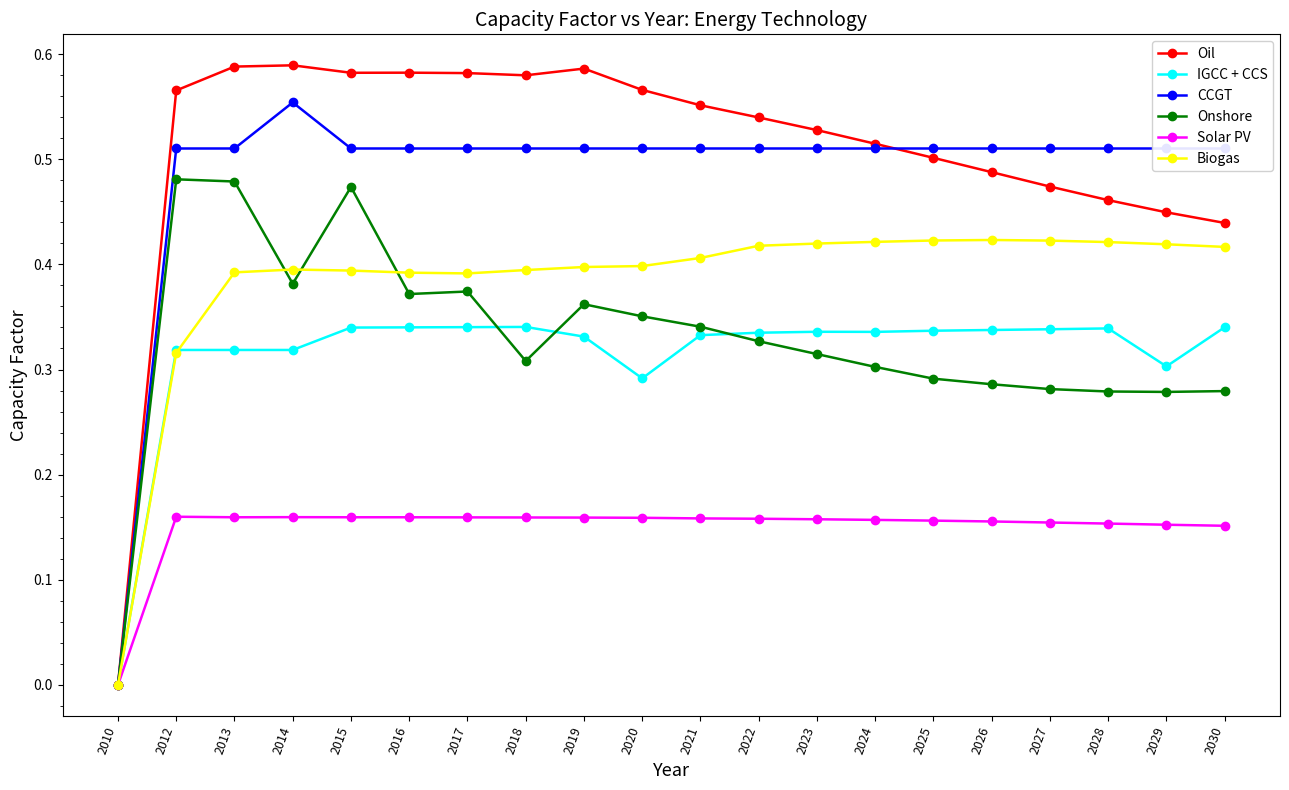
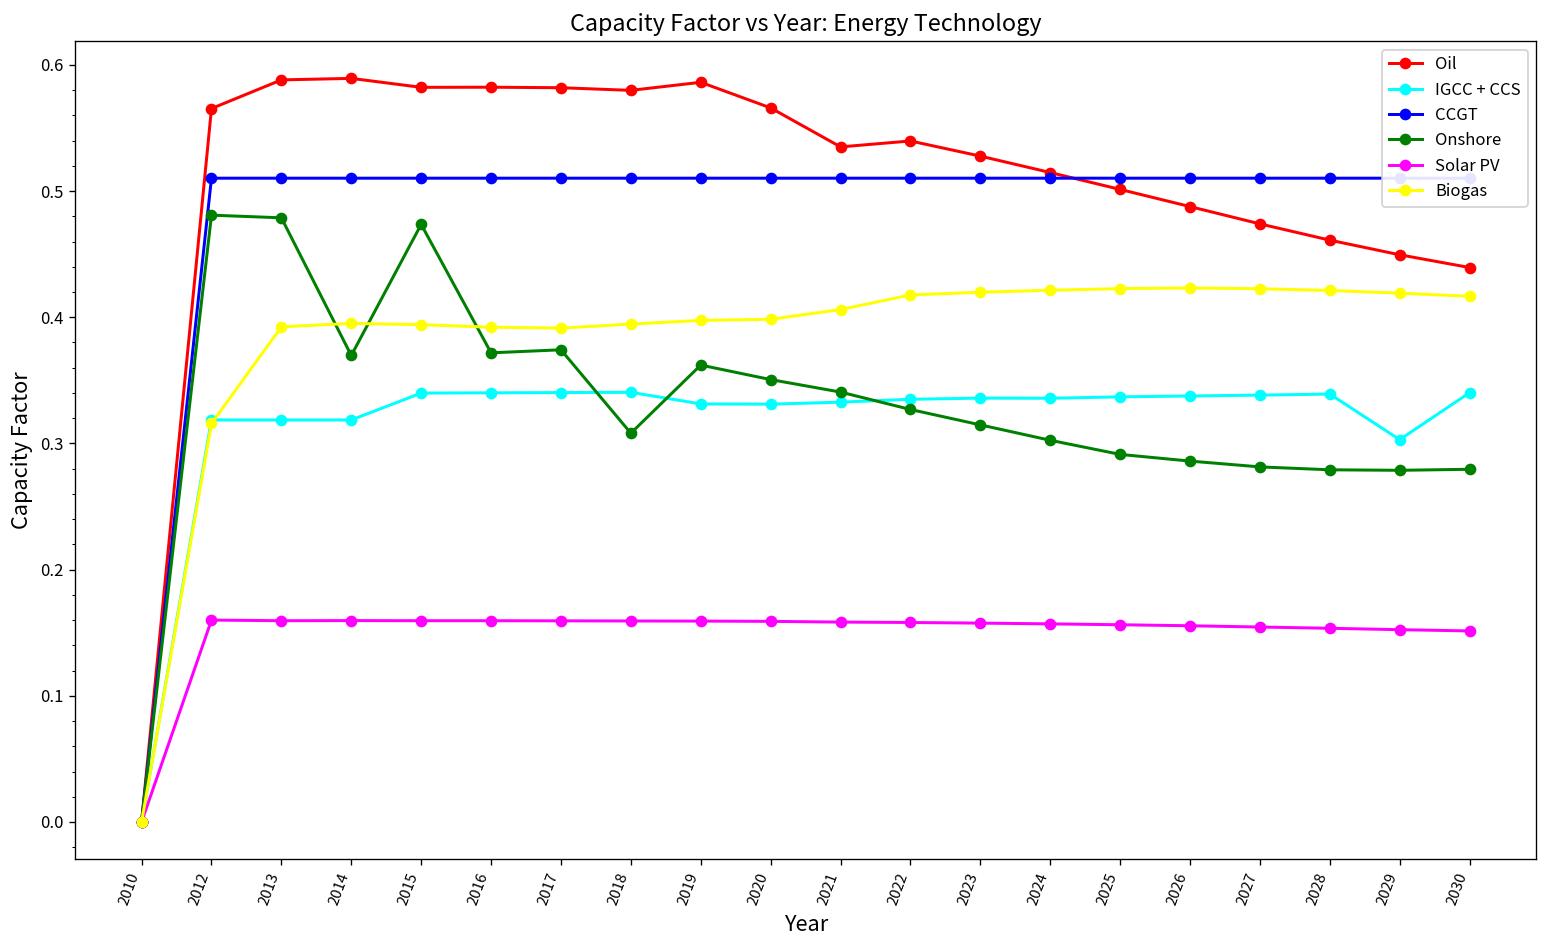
  {
    "Oil": {
      "2012": 0.565,
      "2013": 0.588,
      "2014": 0.589,
      "2015": 0.582,
      "2016": 0.582,
      "2017": 0.582,
      "2018": 0.580,
      "2019": 0.586,
      "2020": 0.566,
-     "2021": 0.551,
+     "2021": 0.535,
      "2022": 0.540,
      "2023": 0.528,
      "2024": 0.515,
      "2025": 0.501,
      "2026": 0.488,
      "2027": 0.474,
      "2028": 0.461,
      "2029": 0.450,
      "2030": 0.439
    },
    "IGCC + CCS": {
      "2012": 0.319,
      "2013": 0.319,
      "2014": 0.319,
      "2015": 0.340,
      "2016": 0.340,
      "2017": 0.340,
      "2018": 0.341,
      "2019": 0.331,
-     "2020": 0.292,
+     "2020": 0.331,
      "2021": 0.333,
      "2022": 0.335,
      "2023": 0.336,
      "2024": 0.336,
      "2025": 0.337,
      "2026": 0.338,
      "2027": 0.338,
      "2028": 0.339,
      "2029": 0.303,
      "2030": 0.340
    },
    "CCGT": {
      "2012": 0.510,
      "2013": 0.510,
-     "2014": 0.554,
+     "2014": 0.510,
      "2015": 0.510,
      "2016": 0.510,
      "2017": 0.510,
      "2018": 0.510,
      "2019": 0.510,
      "2020": 0.510,
      "2021": 0.510,
      "2022": 0.510,
      "2023": 0.510,
      "2024": 0.510,
      "2025": 0.510,
      "2026": 0.510,
      "2027": 0.510,
      "2028": 0.510
    },
    "Onshore": {
      "2012": 0.481,
      "2013": 0.479,
-     "2014": 0.382,
+     "2014": 0.370,
      "2015": 0.474,
      "2016": 0.372,
      "2017": 0.374,
      "2018": 0.308,
      "2019": 0.362,
      "2020": 0.351,
      "2021": 0.341,
      "2022": 0.327,
      "2023": 0.315,
      "2024": 0.303,
      "2025": 0.291,
      "2026": 0.286,
      "2027": 0.281,
      "2028": 0.279,
      "2029": 0.279,
      "2030": 0.280
    },
    "Solar PV": {
      "2012": 0.160,
      "2013": 0.160,
      "2014": 0.160,
      "2015": 0.160,
      "2016": 0.160,
      "2017": 0.159,
      "2018": 0.159,
      "2019": 0.159,
      "2020": 0.159,
      "2021": 0.158,
      "2022": 0.158,
      "2023": 0.158,
      "2024": 0.157,
      "2025": 0.156,
      "2026": 0.156,
      "2027": 0.155,
      "2028": 0.154,
      "2029": 0.152,
      "2030": 0.151
    },
    "Biogas": {
      "2012": 0.316,
      "2013": 0.392,
      "2014": 0.395,
      "2015": 0.394,
      "2016": 0.392,
      "2017": 0.391,
      "2018": 0.395,
      "2019": 0.398,
      "2020": 0.398,
      "2021": 0.406,
      "2022": 0.418,
      "2023": 0.420,
      "2024": 0.421,
      "2025": 0.423,
      "2026": 0.423,
      "2027": 0.423,
      "2028": 0.421,
      "2029": 0.419,
      "2030": 0.417
    }
  }
